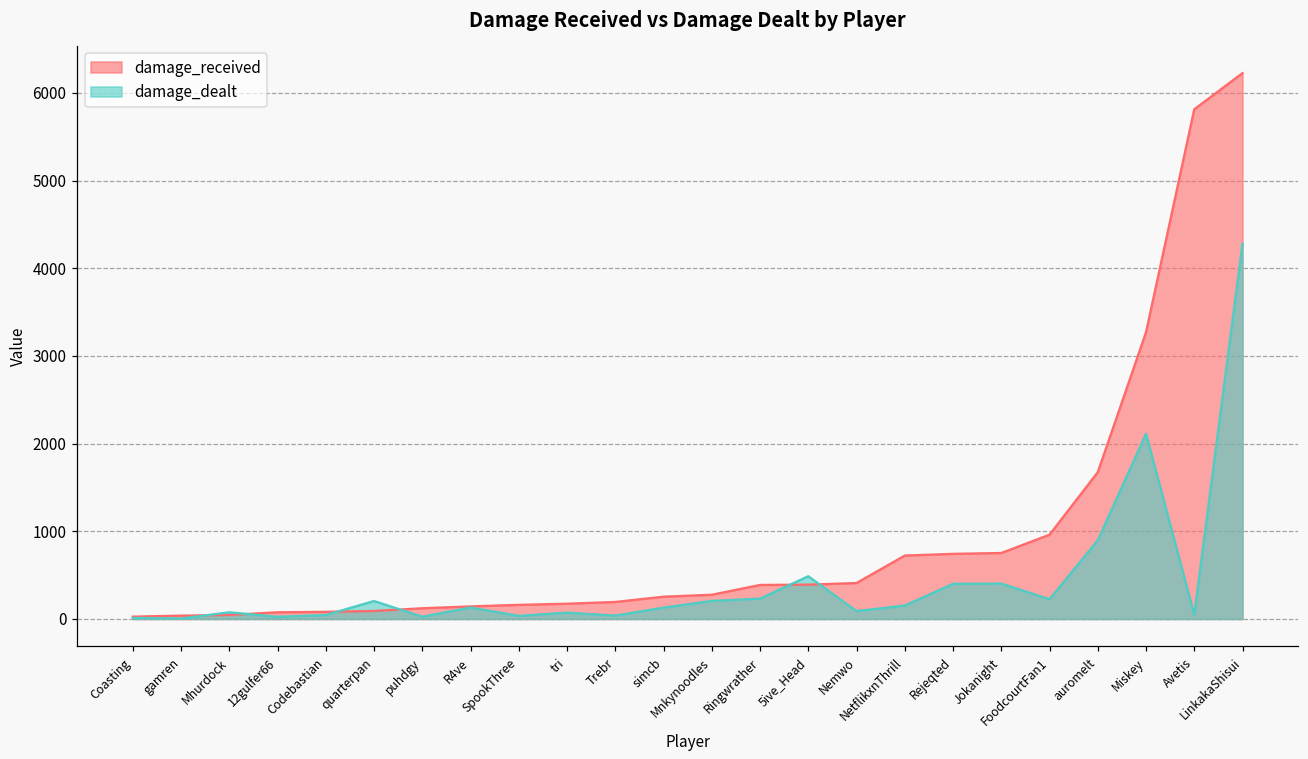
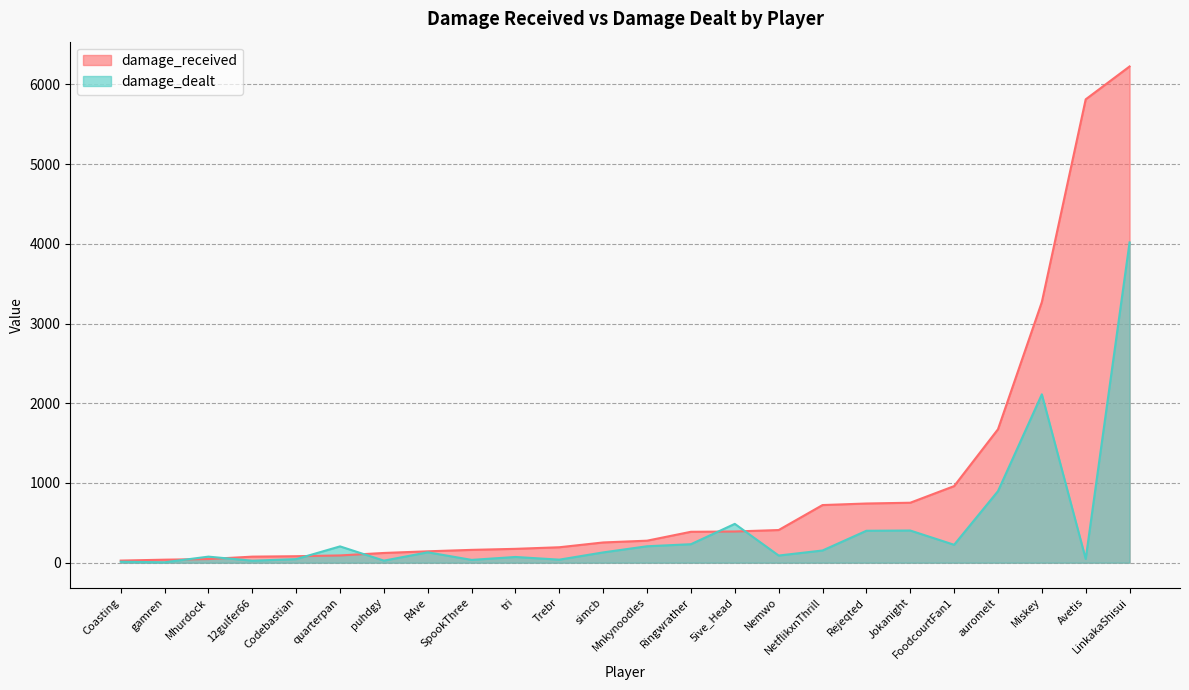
  {
    "damage_received": {
      "gamren": 0,
      "12gulfer66": 100,
      "Codebastian": 100,
      "quarterpan": 100,
      "puhdgy": 100,
      "SpookThree": 200,
      "tri": 200,
      "Trebr": 200,
      "simcb": 300,
      "Mnkynoodles": 300,
      "Ringwrather": 400,
      "5ive_Head": 400,
      "Nemwo": 400,
      "NetflikxnThrill": 700,
      "Rejeqted": 700,
      "Jokanight": 800,
      "FoodcourtFan1": 1000,
      "auromelt": 1700,
      "Miskey": 3300,
      "Avetis": 5800,
      "LinkakaShisui": 6200
    },
    "damage_dealt": {
      "gamren": 0,
      "12gulfer66": 0,
      "Codebastian": 0,
      "quarterpan": 200,
      "puhdgy": 0,
      "SpookThree": 0,
      "tri": 100,
      "Trebr": 0,
      "simcb": 100,
      "Mnkynoodles": 200,
      "Ringwrather": 200,
      "5ive_Head": 500,
      "Nemwo": 100,
      "NetflikxnThrill": 200,
      "Rejeqted": 400,
      "Jokanight": 400,
      "FoodcourtFan1": 200,
      "auromelt": 900,
      "Miskey": 2100,
      "Avetis": 0,
-     "LinkakaShisui": 4300
+     "LinkakaShisui": 4000
    }
  }
